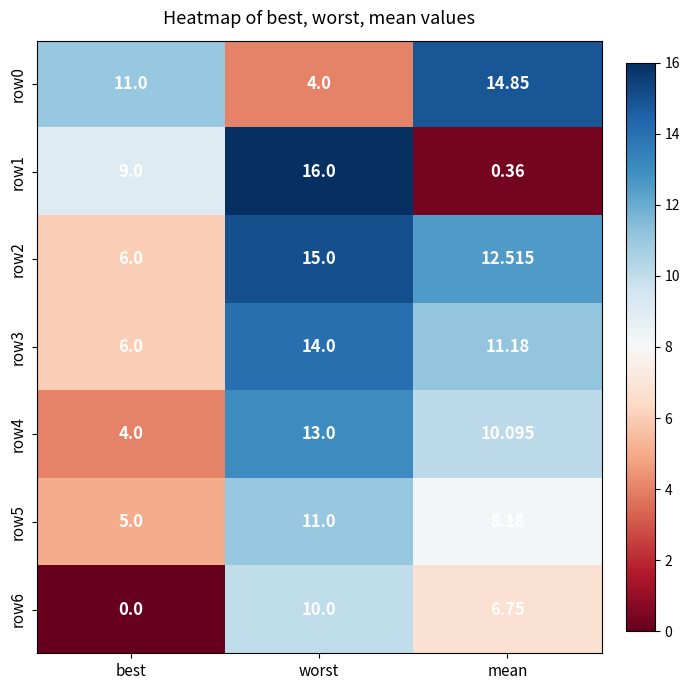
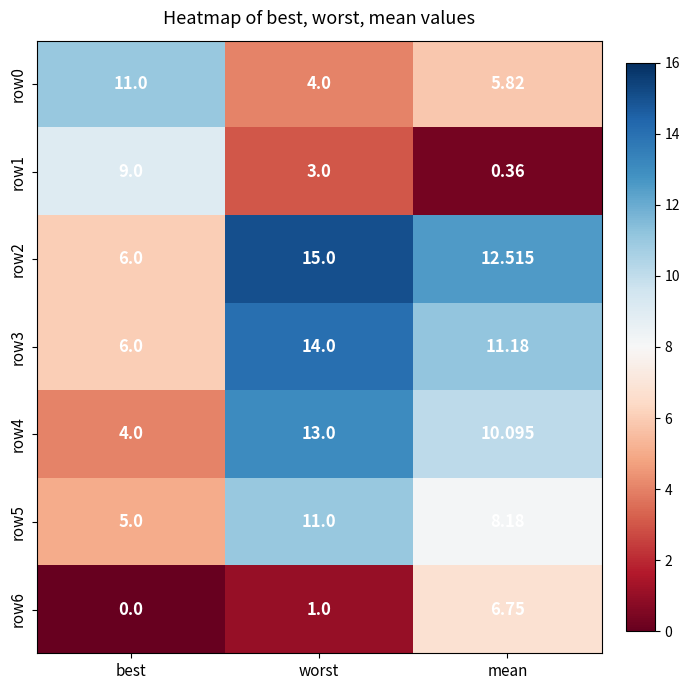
  {
    "row0": {
      "best": 11.0,
      "worst": 4.0,
-     "mean": 14.85
+     "mean": 5.82
    },
    "row1": {
-     "worst": 16.0,
+     "worst": 3.0,
      "mean": 0.36
    },
    "row2": {
      "best": 6.0,
      "worst": 15.0,
      "mean": 12.515
    },
    "row3": {
      "best": 6.0,
      "worst": 14.0,
      "mean": 11.18
    },
    "row4": {
      "best": 4.0,
      "worst": 13.0,
      "mean": 10.095
    },
    "row5": {
      "best": 5.0,
      "worst": 11.0
    },
    "row6": {
      "best": 0.0,
-     "worst": 10.0
+     "worst": 1.0
    }
  }
